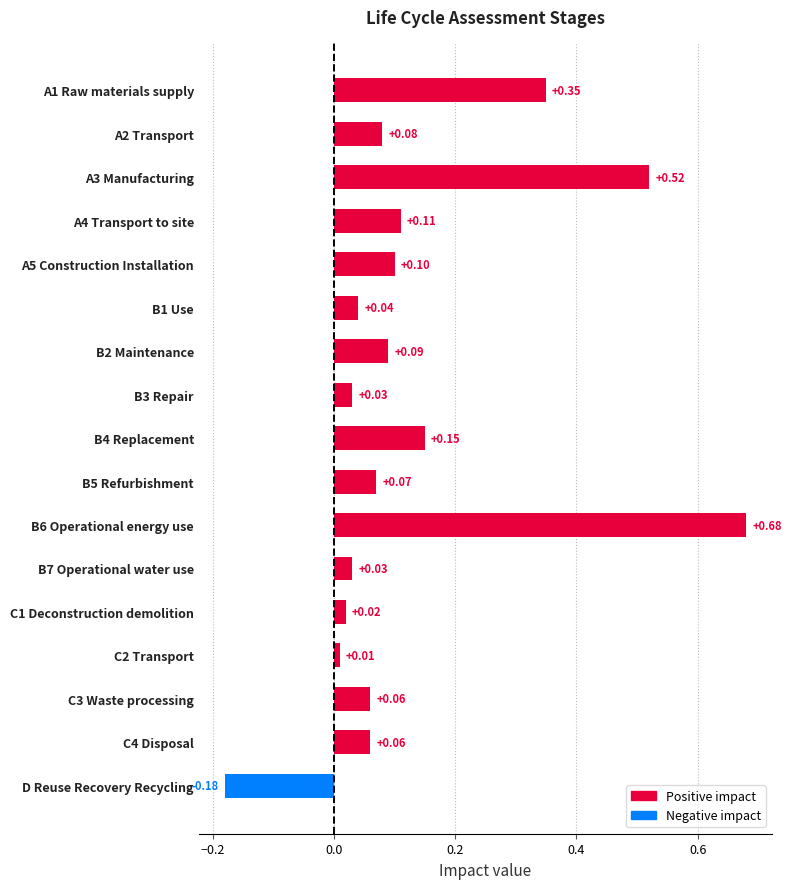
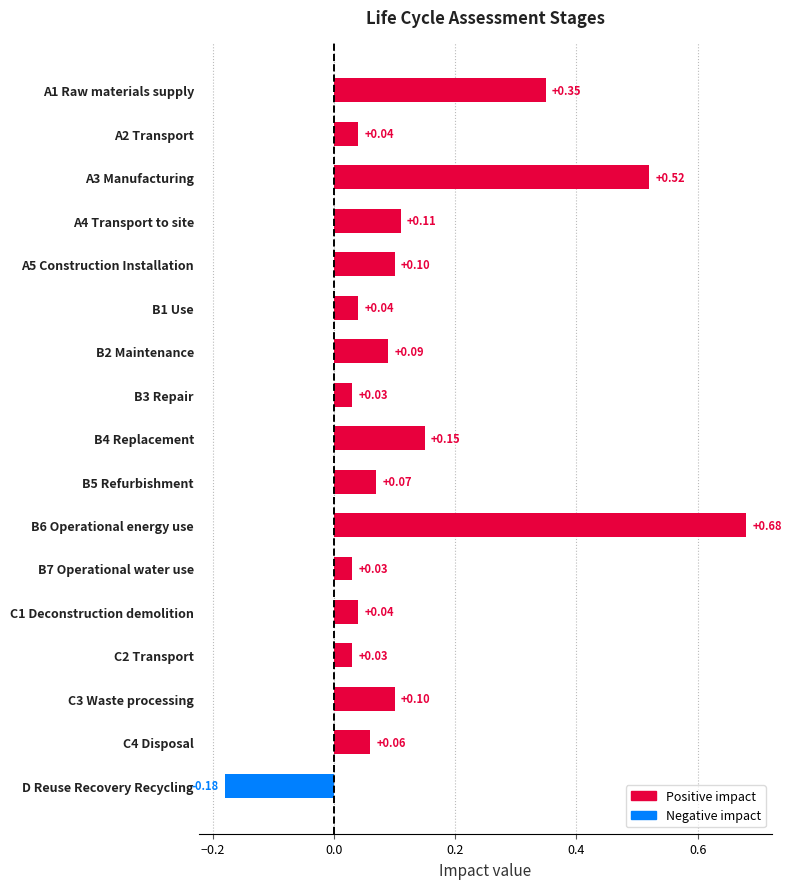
  {
    "A1 Raw materials supply": "+0.35",
-   "A2 Transport": "+0.08",
+   "A2 Transport": "+0.04",
    "A3 Manufacturing": "+0.52",
    "A4 Transport to site": "+0.11",
    "A5 Construction Installation": "+0.10",
    "B1 Use": "+0.04",
    "B2 Maintenance": "+0.09",
    "B3 Repair": "+0.03",
    "B4 Replacement": "+0.15",
    "B5 Refurbishment": "+0.07",
    "B6 Operational energy use": "+0.68",
    "B7 Operational water use": "+0.03",
-   "C1 Deconstruction demolition": "+0.02",
-   "C2 Transport": "+0.01",
-   "C3 Waste processing": "+0.06",
+   "C1 Deconstruction demolition": "+0.04",
+   "C2 Transport": "+0.03",
+   "C3 Waste processing": "+0.10",
    "C4 Disposal": "+0.06",
    "D Reuse Recovery Recycling": "-0.18"
  }
